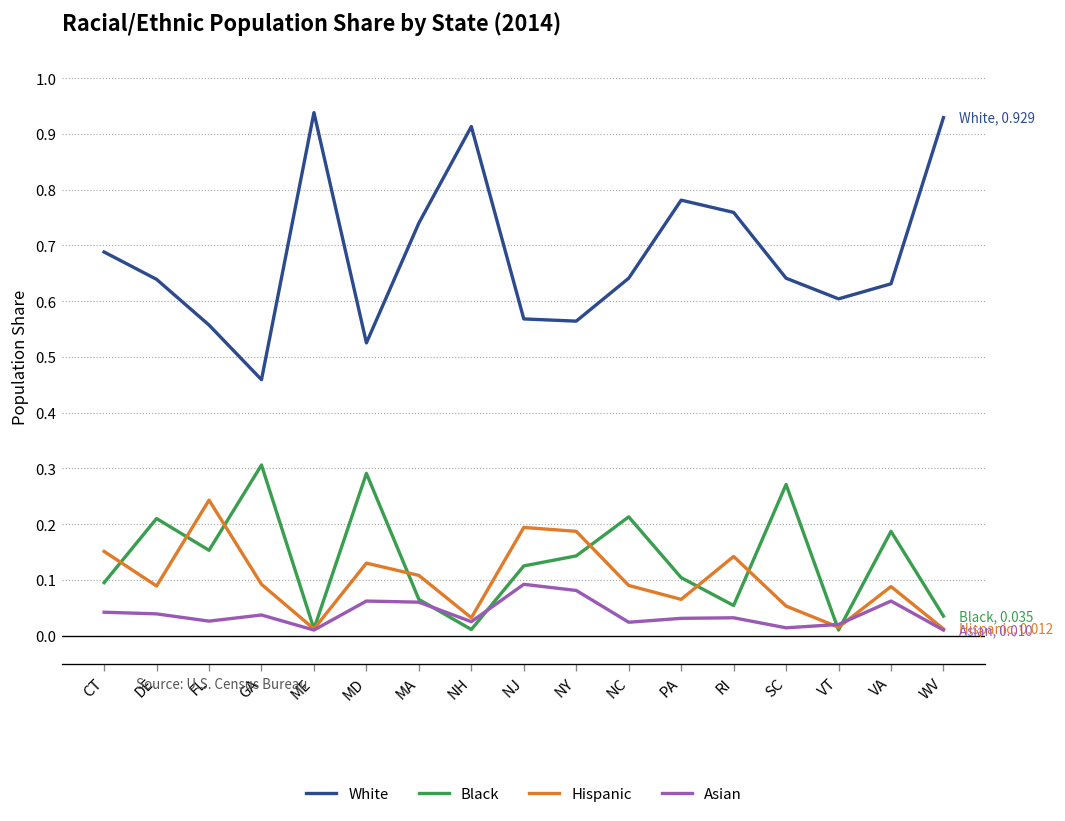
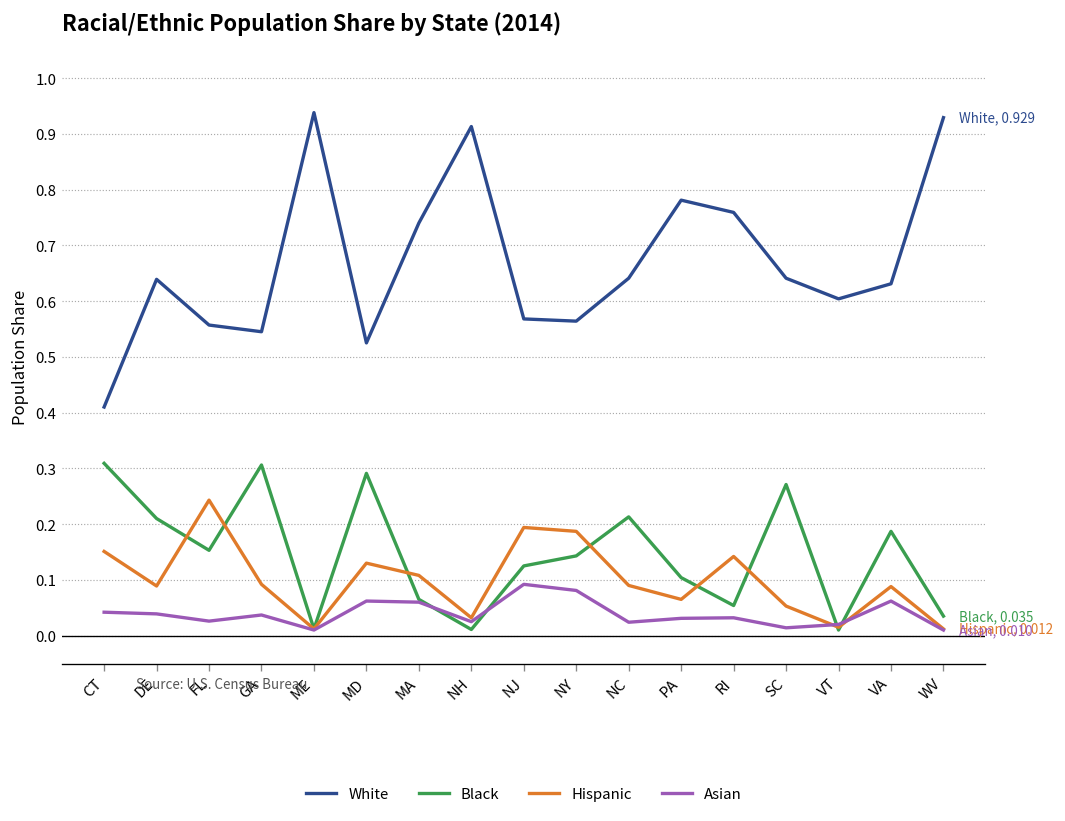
  {
    "White": {
-     "CT": 0.69,
+     "CT": 0.41,
      "DE": 0.64,
      "FL": 0.56,
-     "GA": 0.46,
+     "GA": 0.55,
      "ME": 0.94,
      "MD": 0.53,
      "MA": 0.74,
      "NH": 0.91,
      "NJ": 0.57,
      "NY": 0.56,
      "NC": 0.64,
      "PA": 0.78,
      "RI": 0.76,
      "SC": 0.64,
      "VT": 0.60,
      "VA": 0.63
    },
    "Black": {
-     "CT": 0.10,
+     "CT": 0.31,
      "DE": 0.21,
      "FL": 0.15,
      "GA": 0.31,
      "MD": 0.29,
      "NH": 0.01,
      "NJ": 0.13,
      "NY": 0.14,
      "NC": 0.21,
      "PA": 0.10,
      "RI": 0.05,
      "SC": 0.27,
      "VA": 0.19
    },
    "Hispanic": {
      "CT": 0.15,
      "DE": 0.09,
      "FL": 0.24,
      "GA": 0.09,
      "MD": 0.13,
      "MA": 0.11,
      "NH": 0.03,
      "NJ": 0.19,
      "NY": 0.19,
      "NC": 0.09,
      "PA": 0.07,
      "RI": 0.14,
      "SC": 0.05,
      "VA": 0.09
    },
    "Asian": {
      "CT": 0.04,
      "DE": 0.04,
      "FL": 0.03,
      "GA": 0.04,
      "MD": 0.06,
      "NH": 0.03,
      "NJ": 0.09,
      "NY": 0.08,
      "NC": 0.02,
      "PA": 0.03,
      "RI": 0.03,
      "SC": 0.01,
      "VA": 0.06
    }
  }
